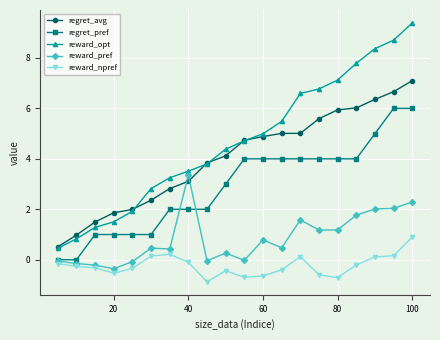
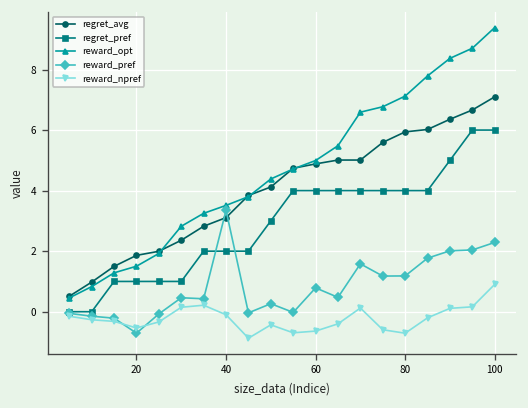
  {
    "reward_pref": {
-     "20": -0.4,
+     "20": -0.7,
      "40": 3.3,
      "60": 0.8,
      "80": 1.2,
      "100": 2.3
    },
    "reward_npref": {
      "20": -0.5,
      "40": -0.1,
      "60": -0.6,
      "80": -0.7,
      "100": 0.9
    }
  }
